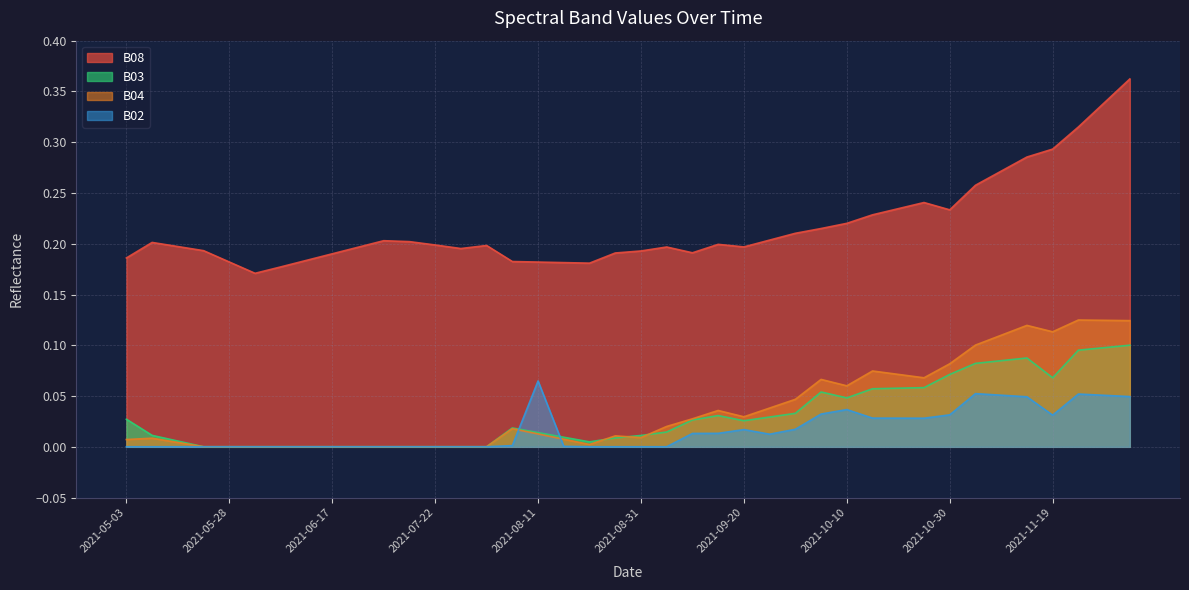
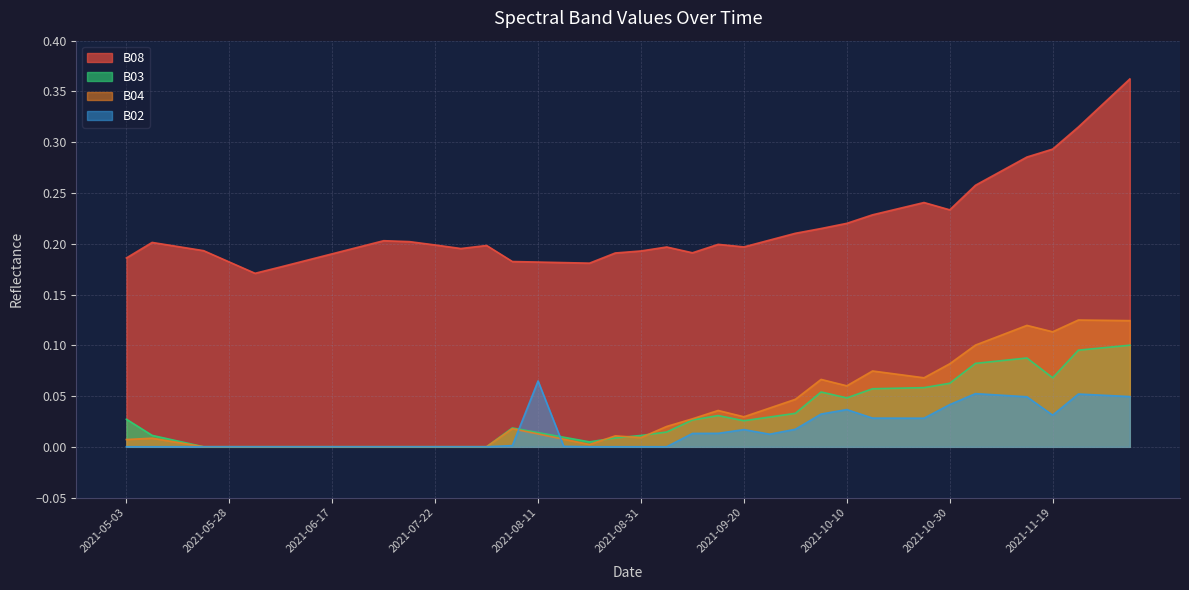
  {
    "B03": {
      "2021-05-03": 0.027,
      "2021-09-20": 0.026,
      "2021-10-10": 0.048,
-     "2021-10-30": 0.071,
+     "2021-10-30": 0.063,
      "2021-11-19": 0.068
    },
    "B02": {
      "2021-05-03": 0.000,
      "2021-08-11": 0.065,
      "2021-08-31": 0.000,
      "2021-09-20": 0.017,
      "2021-10-10": 0.037,
-     "2021-10-30": 0.032,
+     "2021-10-30": 0.042,
      "2021-11-19": 0.031
    }
  }
